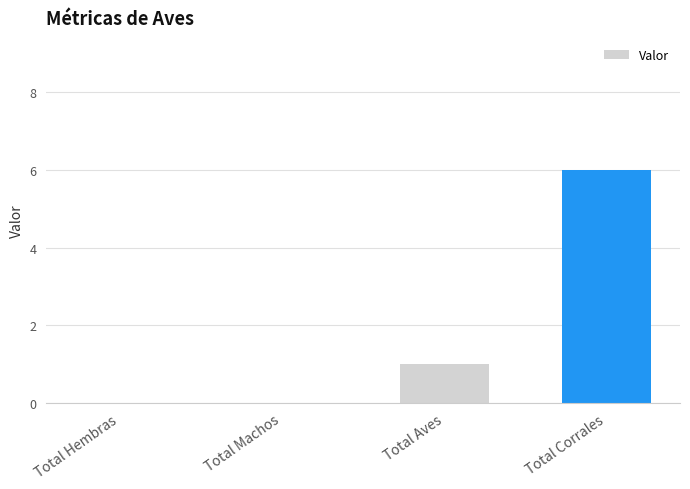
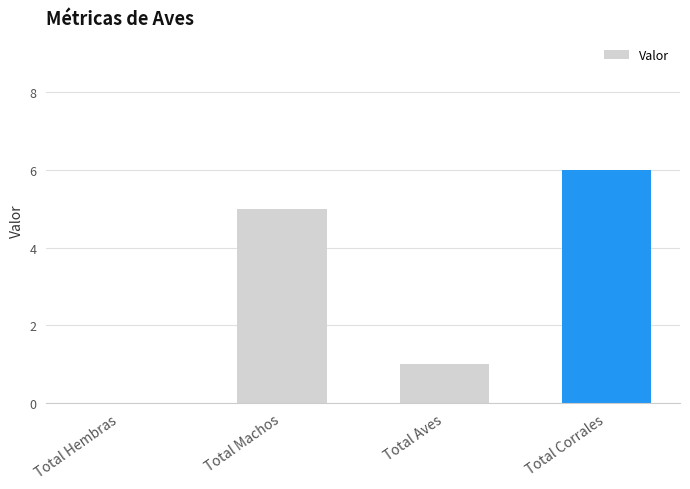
  {
    "Total Hembras": 0,
-   "Total Machos": 0,
+   "Total Machos": 5,
    "Total Aves": 1,
    "Total Corrales": 6
  }
